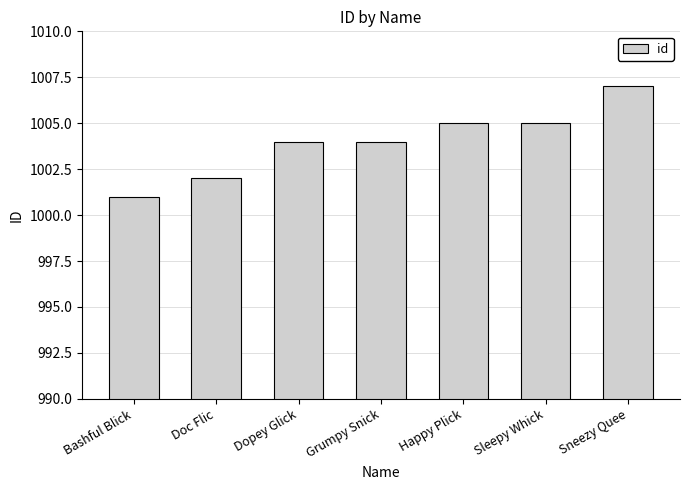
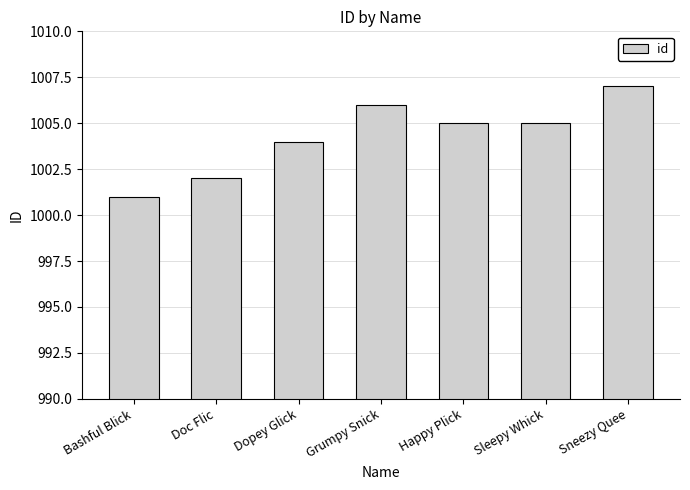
  {
    "Bashful Blick": 1001,
    "Doc Flic": 1002,
    "Dopey Glick": 1004,
-   "Grumpy Snick": 1004,
+   "Grumpy Snick": 1006,
    "Happy Plick": 1005,
    "Sleepy Whick": 1005,
    "Sneezy Quee": 1007
  }
